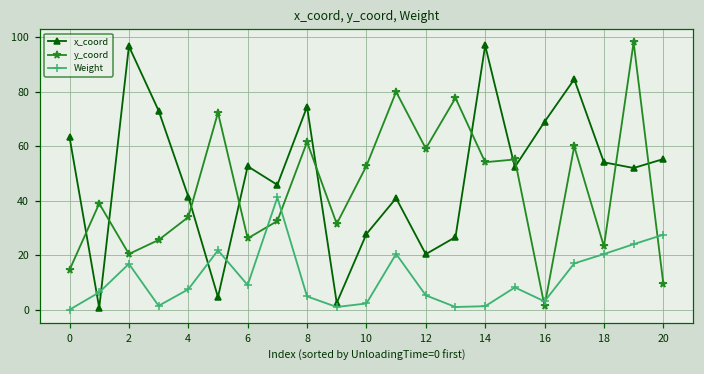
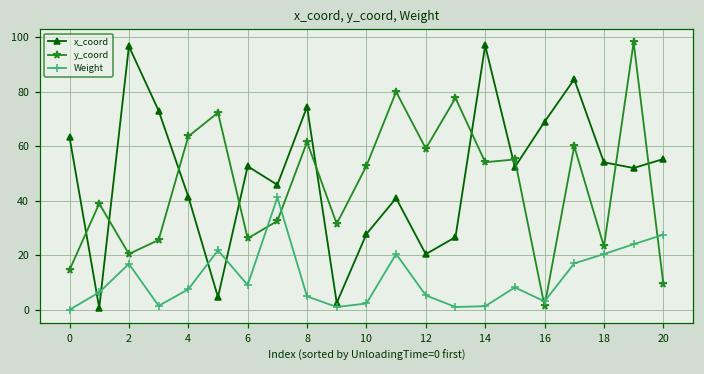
  {
    "x_coord": {
      "0": 63,
      "2": 97,
      "4": 42,
      "6": 53,
      "8": 74,
      "10": 28,
      "12": 20,
      "14": 97,
      "16": 69,
      "18": 54,
      "20": 55
    },
    "y_coord": {
      "0": 15,
      "2": 20,
-     "4": 34,
+     "4": 64,
      "6": 26,
      "8": 62,
      "10": 53,
      "12": 59,
      "14": 54,
      "16": 1,
      "18": 23,
      "20": 10
    },
    "Weight": {
      "0": 0,
      "2": 17,
      "4": 7,
      "6": 9,
      "8": 5,
      "10": 2,
      "12": 5,
      "14": 1,
      "16": 3,
      "18": 20,
      "20": 28
    }
  }
